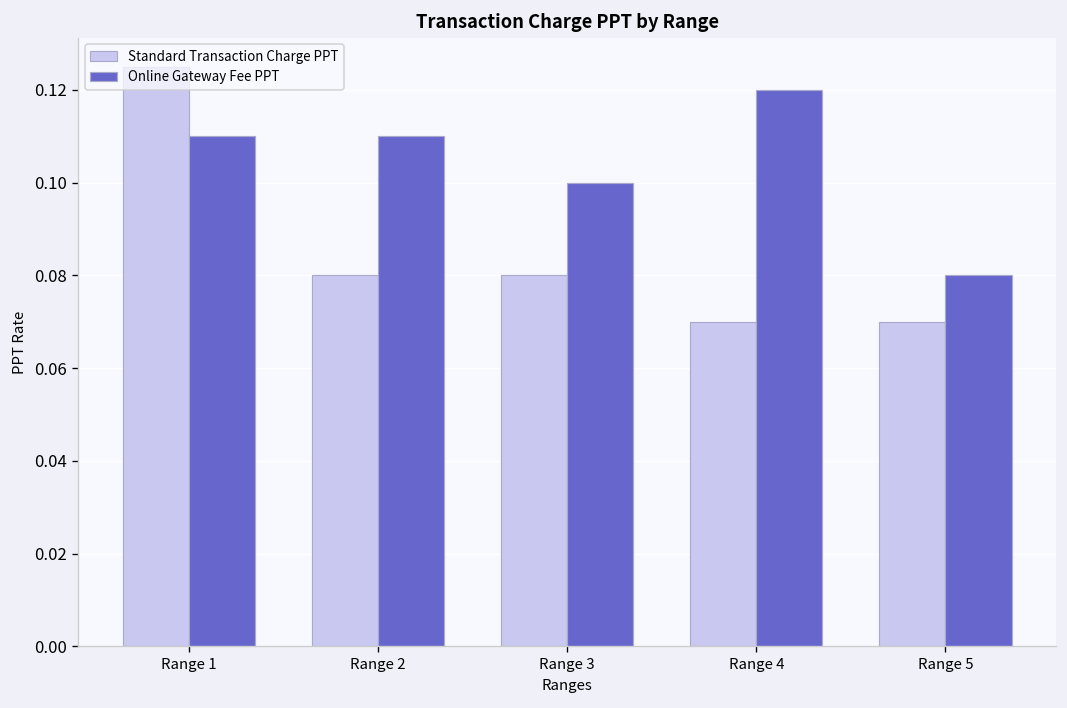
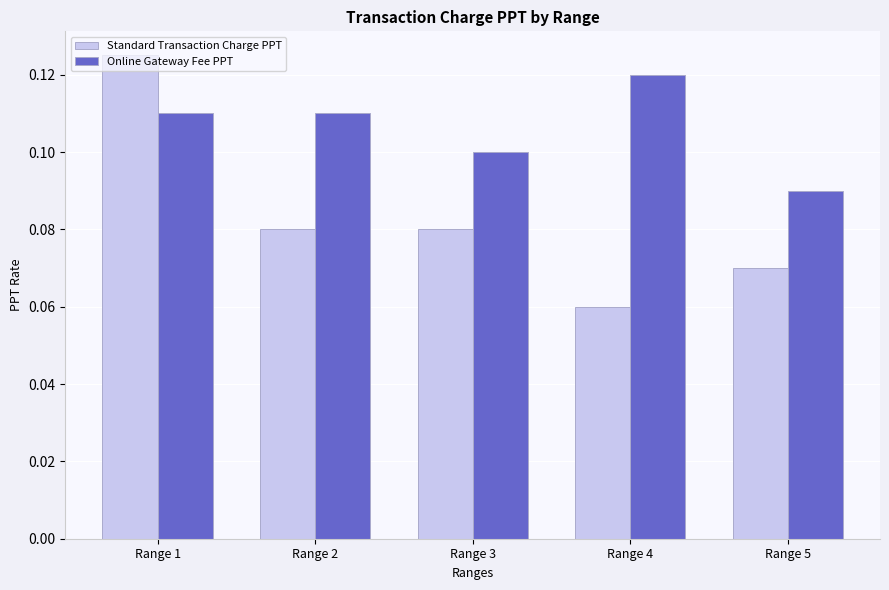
  {
    "Standard Transaction Charge PPT": {
      "Range 2": 0.08,
      "Range 3": 0.08,
-     "Range 4": 0.07,
+     "Range 4": 0.06,
      "Range 5": 0.07
    },
    "Online Gateway Fee PPT": {
      "Range 1": 0.11,
      "Range 2": 0.11,
      "Range 3": 0.10,
      "Range 4": 0.12,
-     "Range 5": 0.08
+     "Range 5": 0.09
    }
  }
